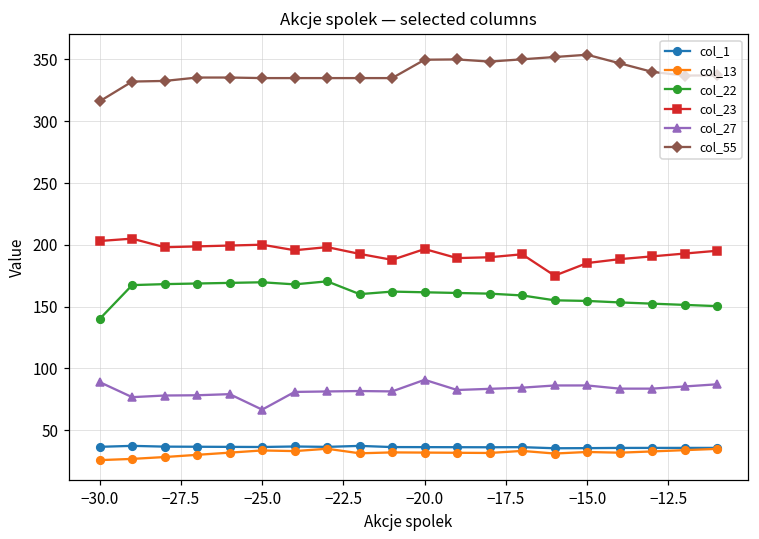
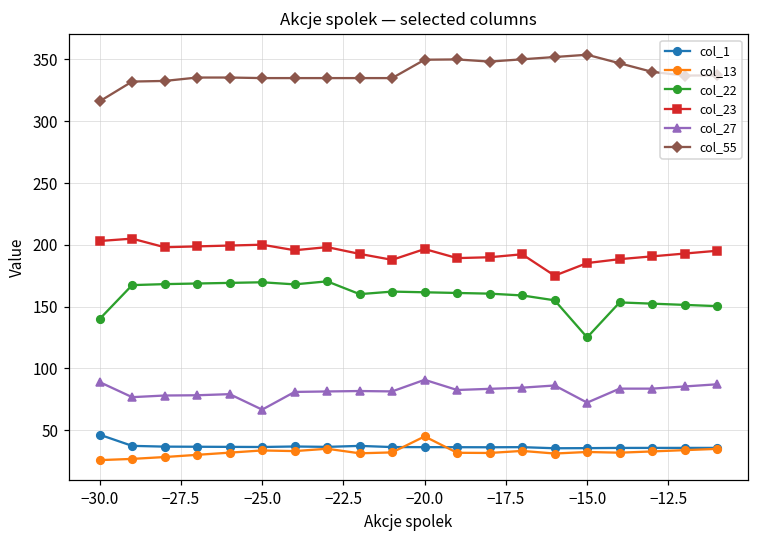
  {
    "col_1": {
-     "−30.0": 37,
+     "−30.0": 46,
      "−25.0": 36,
      "−20.0": 36,
      "−15.0": 36
    },
    "col_13": {
      "−30.0": 26,
      "−25.0": 34,
-     "−20.0": 32,
+     "−20.0": 45,
      "−15.0": 32
    },
    "col_22": {
      "−30.0": 140,
      "−25.0": 170,
      "−20.0": 162,
-     "−15.0": 155
+     "−15.0": 125
    },
    "col_23": {
      "−30.0": 203,
      "−25.0": 200,
      "−20.0": 197,
      "−15.0": 185
    },
    "col_27": {
      "−30.0": 89,
      "−25.0": 67,
      "−20.0": 91,
-     "−15.0": 86
+     "−15.0": 72
    },
    "col_55": {
      "−30.0": 316,
      "−25.0": 335,
      "−20.0": 350,
      "−15.0": 354
    }
  }
